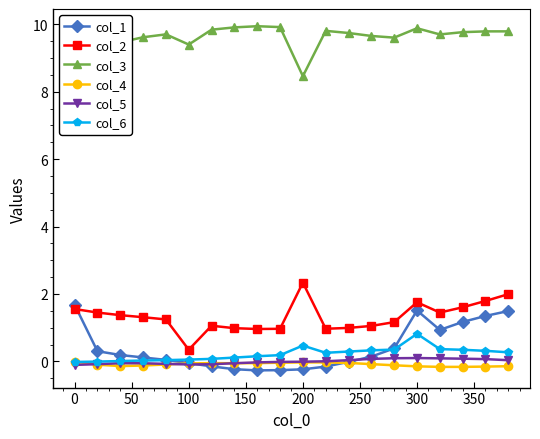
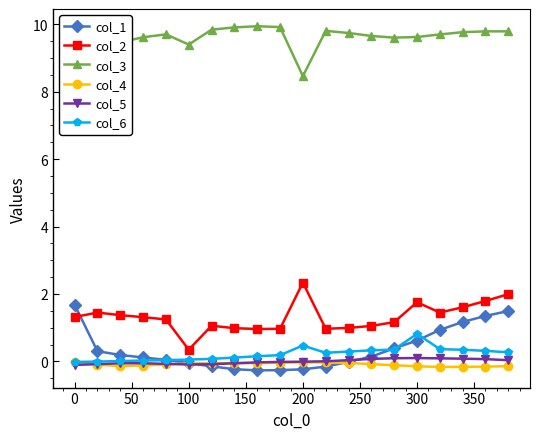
  {
    "col_1": {
      "0": 1.7,
      "200": -0.2,
-     "300": 1.5
+     "300": 0.6
    },
    "col_2": {
-     "0": 1.6,
+     "0": 1.3,
      "100": 0.3,
      "200": 2.3,
      "300": 1.8
    },
    "col_3": {
      "100": 9.4,
      "200": 8.5,
-     "300": 9.9
+     "300": 9.6
    },
    "col_4": {
      "300": -0.1
    },
    "col_5": {
      "0": -0.1,
      "300": 0.1
    },
    "col_6": {
      "100": 0.1,
      "200": 0.5,
      "300": 0.8
    }
  }
